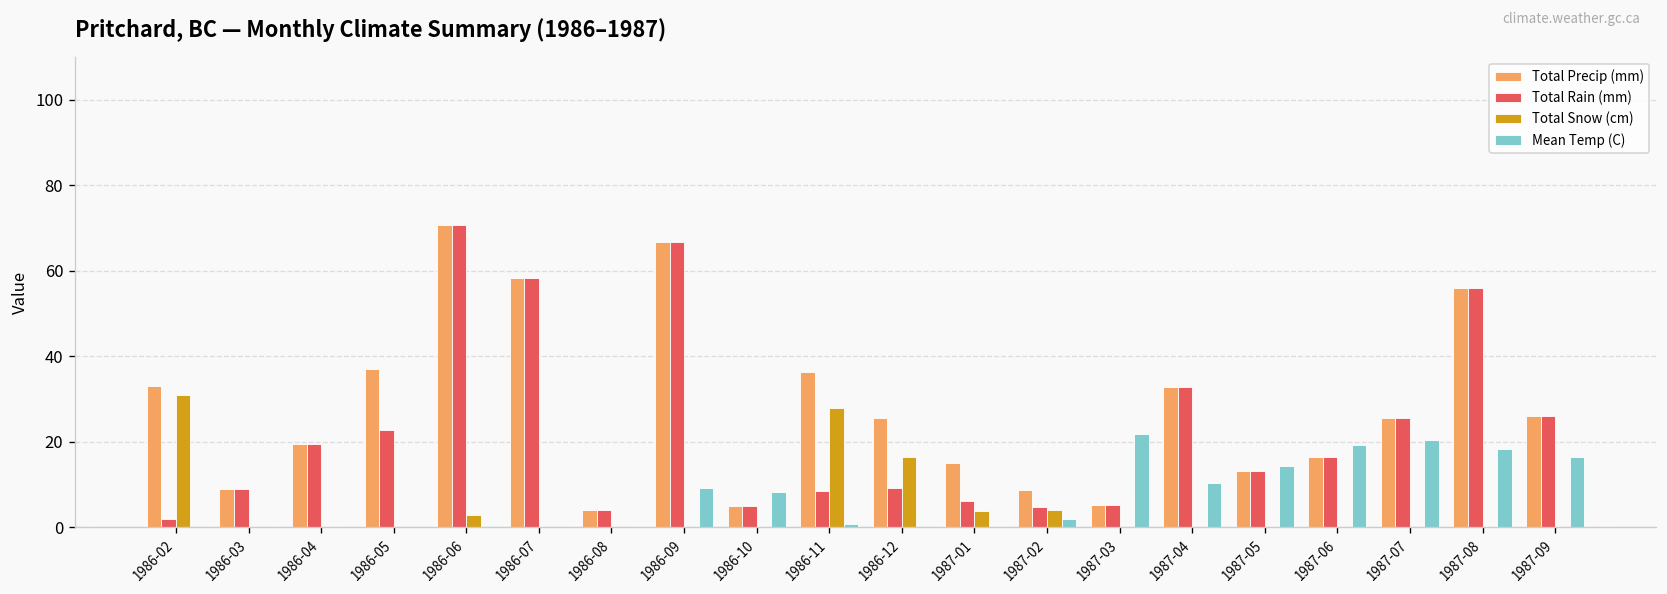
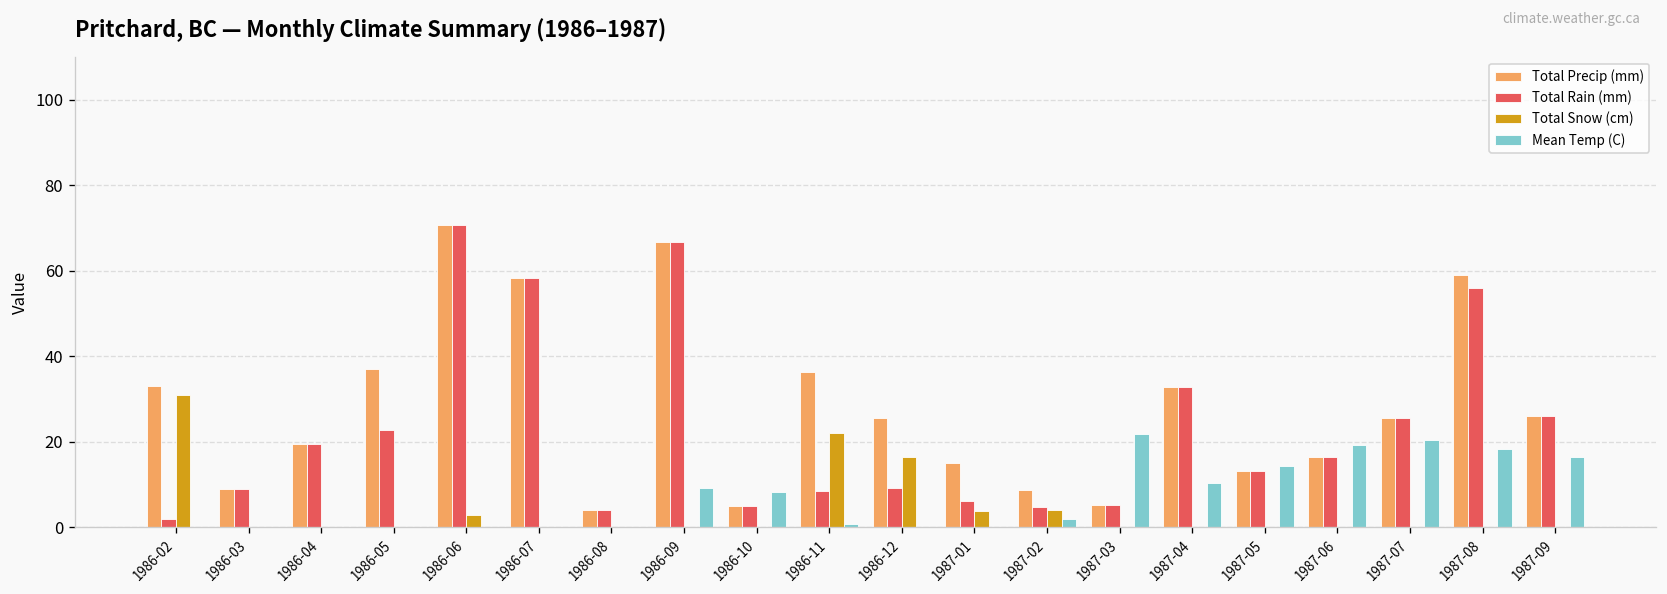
  {
    "Total Precip (mm)": {
      "1986-02": 33,
      "1986-03": 9,
      "1986-04": 20,
      "1986-05": 37,
      "1986-06": 71,
      "1986-07": 58,
      "1986-08": 4,
      "1986-09": 67,
      "1986-10": 5,
      "1986-11": 36,
      "1986-12": 26,
      "1987-01": 15,
      "1987-02": 9,
      "1987-03": 5,
      "1987-04": 33,
      "1987-05": 13,
      "1987-06": 16,
      "1987-07": 26,
-     "1987-08": 56,
+     "1987-08": 59,
      "1987-09": 26
    },
    "Total Rain (mm)": {
      "1986-02": 2,
      "1986-03": 9,
      "1986-04": 20,
      "1986-05": 23,
      "1986-06": 71,
      "1986-07": 58,
      "1986-08": 4,
      "1986-09": 67,
      "1986-10": 5,
      "1986-11": 8,
      "1986-12": 9,
      "1987-01": 6,
      "1987-02": 5,
      "1987-03": 5,
      "1987-04": 33,
      "1987-05": 13,
      "1987-06": 16,
      "1987-07": 26,
      "1987-08": 56,
      "1987-09": 26
    },
    "Total Snow (cm)": {
      "1986-02": 31,
      "1986-03": 0,
      "1986-04": 0,
      "1986-05": 0,
      "1986-06": 3,
      "1986-07": 0,
      "1986-08": 0,
      "1986-09": 0,
      "1986-10": 0,
-     "1986-11": 28,
+     "1986-11": 22,
      "1986-12": 17,
      "1987-01": 4,
      "1987-02": 4,
      "1987-03": 0,
      "1987-04": 0,
      "1987-05": 0,
      "1987-06": 0,
      "1987-07": 0,
      "1987-08": 0,
      "1987-09": 0
    },
    "Mean Temp (C)": {
      "1986-02": 0,
      "1986-03": 0,
      "1986-04": 0,
      "1986-05": 0,
      "1986-06": 0,
      "1986-07": 0,
      "1986-08": 0,
      "1986-09": 9,
      "1986-10": 8,
      "1987-02": 2,
      "1987-03": 22,
      "1987-04": 10,
      "1987-05": 14,
      "1987-06": 19,
      "1987-07": 20,
      "1987-08": 18,
      "1987-09": 16
    }
  }
